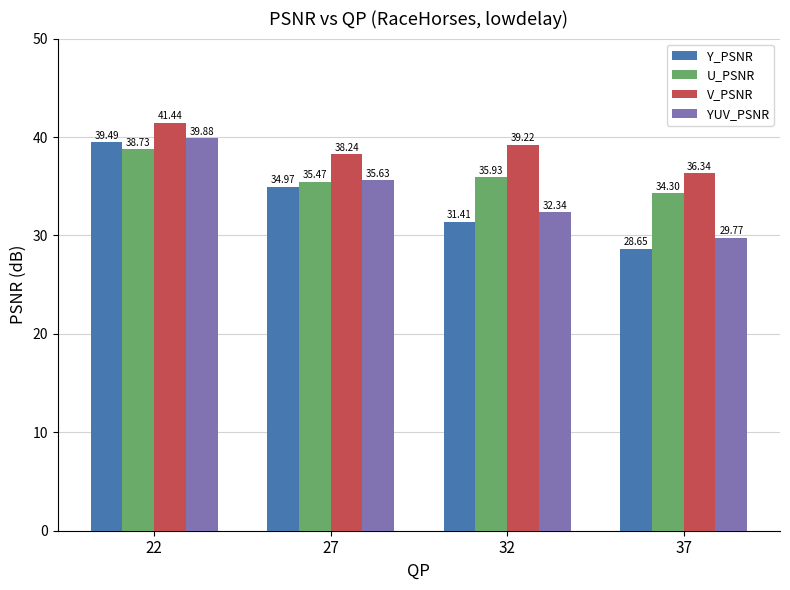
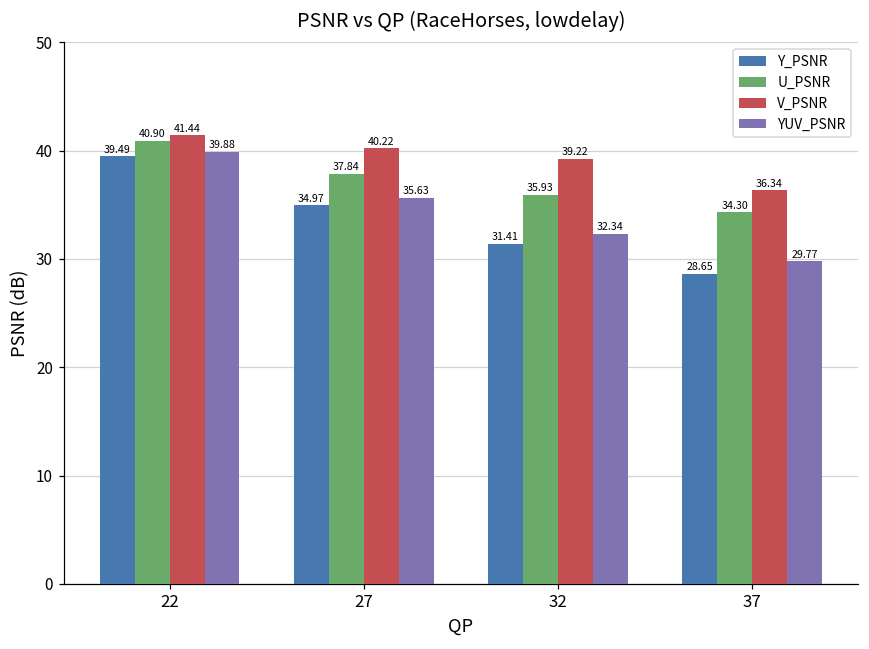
  {
    "U_PSNR": {
-     "22": 38.73,
-     "27": 35.47,
+     "22": 40.90,
+     "27": 37.84,
      "32": 35.93,
      "37": 34.30
    },
    "V_PSNR": {
      "22": 41.44,
-     "27": 38.24,
+     "27": 40.22,
      "32": 39.22,
      "37": 36.34
    }
  }
